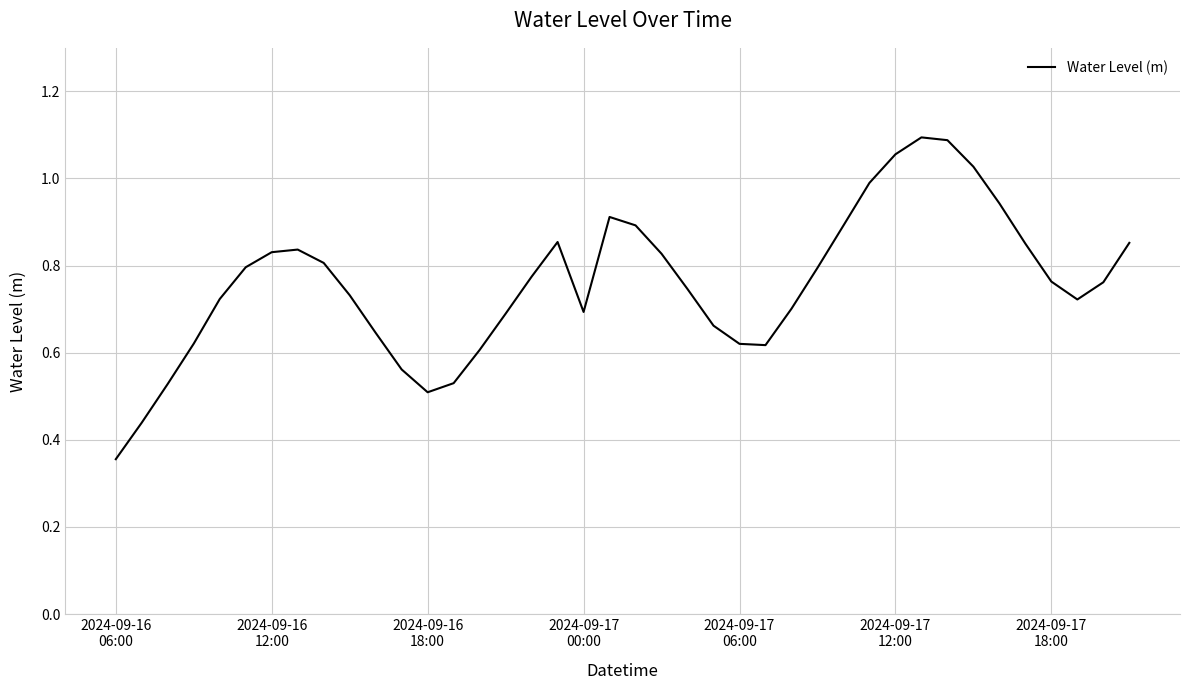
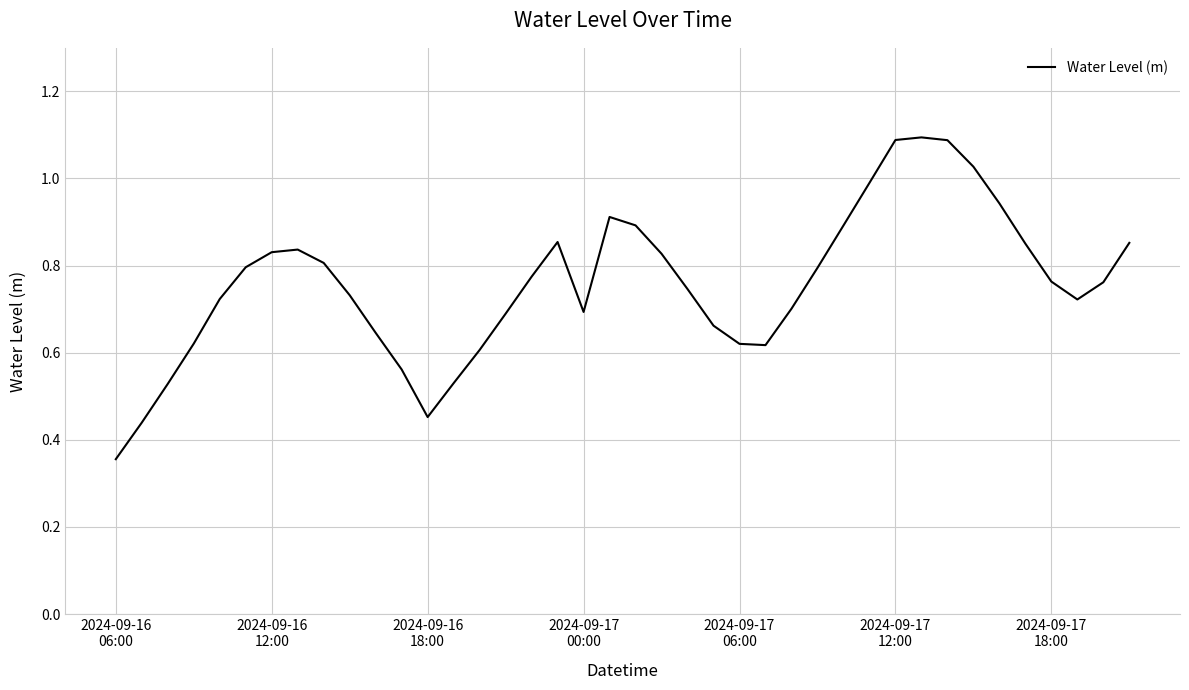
  {
    "2024-09-16 06:00": 0.36,
    "2024-09-16 12:00": 0.83,
-   "2024-09-16 18:00": 0.51,
+   "2024-09-16 18:00": 0.45,
    "2024-09-17 00:00": 0.69,
    "2024-09-17 06:00": 0.62,
-   "2024-09-17 12:00": 1.06,
+   "2024-09-17 12:00": 1.09,
    "2024-09-17 18:00": 0.76
  }
